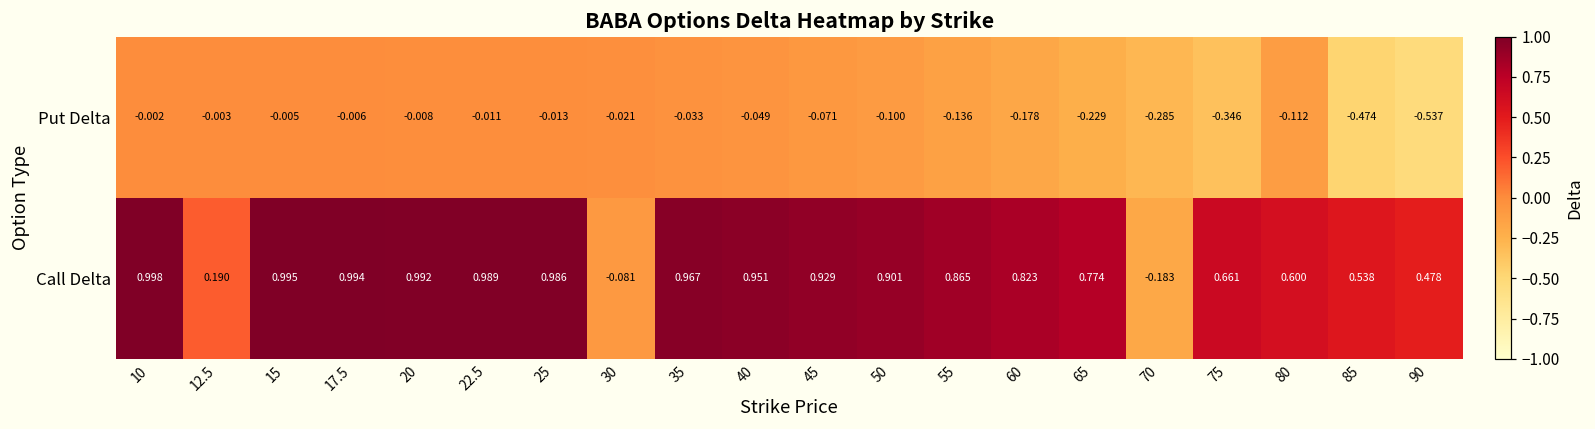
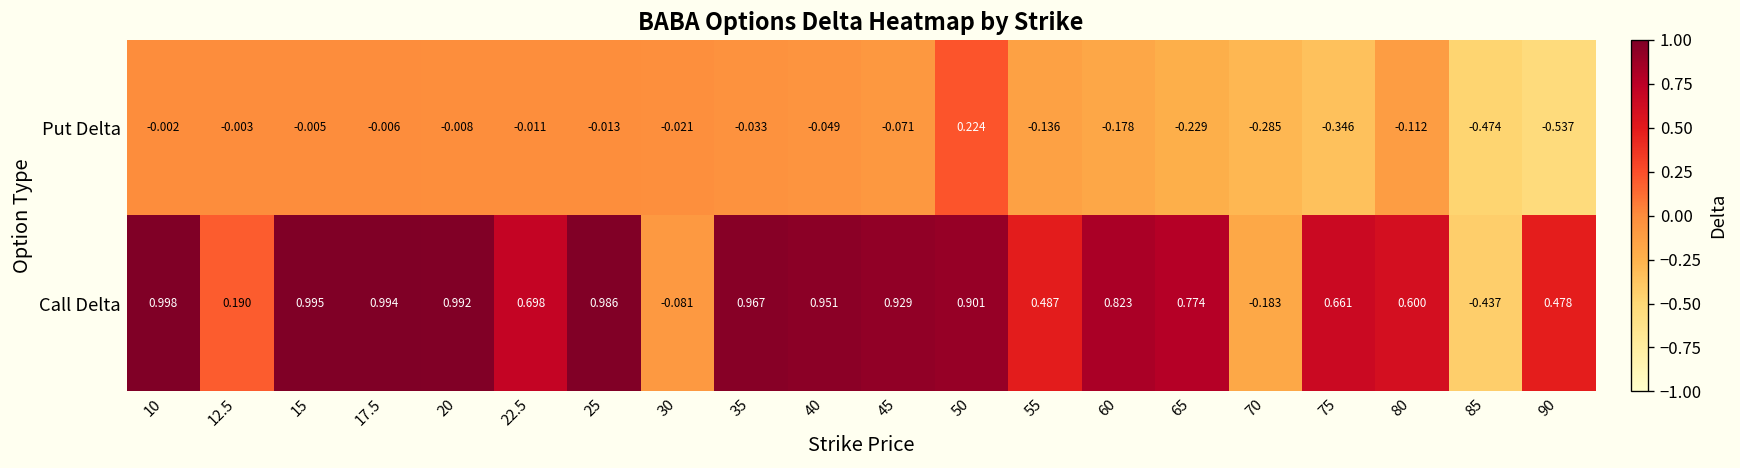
  {
    "Put Delta": {
      "10": -0.002,
      "12.5": -0.003,
      "15": -0.005,
      "17.5": -0.006,
      "20": -0.008,
      "22.5": -0.011,
      "25": -0.013,
      "30": -0.021,
      "35": -0.033,
      "40": -0.049,
      "45": -0.071,
-     "50": -0.100,
+     "50": 0.224,
      "55": -0.136,
      "60": -0.178,
      "65": -0.229,
      "70": -0.285,
      "75": -0.346,
      "80": -0.112,
      "85": -0.474,
      "90": -0.537
    },
    "Call Delta": {
      "10": 0.998,
      "12.5": 0.190,
      "15": 0.995,
      "17.5": 0.994,
      "20": 0.992,
-     "22.5": 0.989,
+     "22.5": 0.698,
      "25": 0.986,
      "30": -0.081,
      "35": 0.967,
      "40": 0.951,
      "45": 0.929,
      "50": 0.901,
-     "55": 0.865,
+     "55": 0.487,
      "60": 0.823,
      "65": 0.774,
      "70": -0.183,
      "75": 0.661,
      "80": 0.600,
-     "85": 0.538,
+     "85": -0.437,
      "90": 0.478
    }
  }
